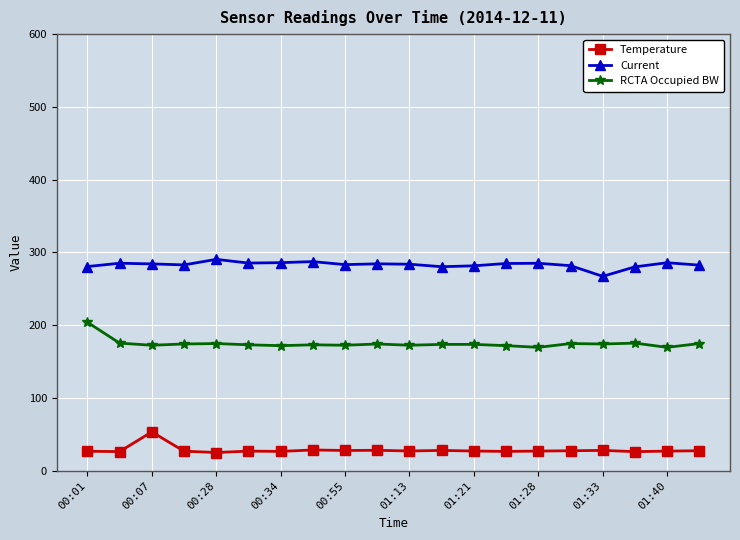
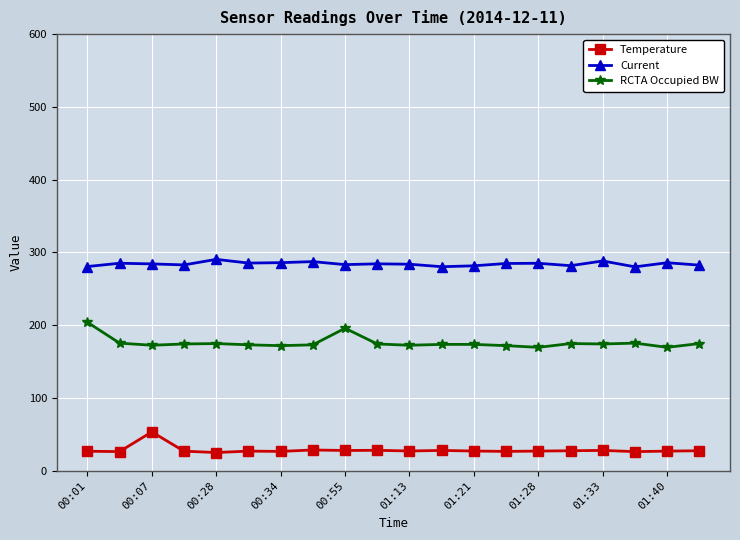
  {
    "Temperature": {
      "00:01": 30,
      "00:07": 50,
      "00:28": 30,
      "00:34": 30,
      "00:55": 30,
      "01:13": 30,
      "01:21": 30,
      "01:28": 30,
      "01:33": 30,
      "01:40": 30
    },
    "Current": {
      "00:01": 280,
      "00:07": 280,
      "00:28": 290,
      "00:34": 290,
      "00:55": 280,
      "01:13": 280,
      "01:21": 280,
      "01:28": 290,
-     "01:33": 270,
+     "01:33": 290,
      "01:40": 290
    },
    "RCTA Occupied BW": {
      "00:01": 200,
      "00:07": 170,
      "00:28": 170,
      "00:34": 170,
-     "00:55": 170,
+     "00:55": 200,
      "01:13": 170,
      "01:21": 170,
      "01:28": 170,
      "01:33": 170,
      "01:40": 170
    }
  }
